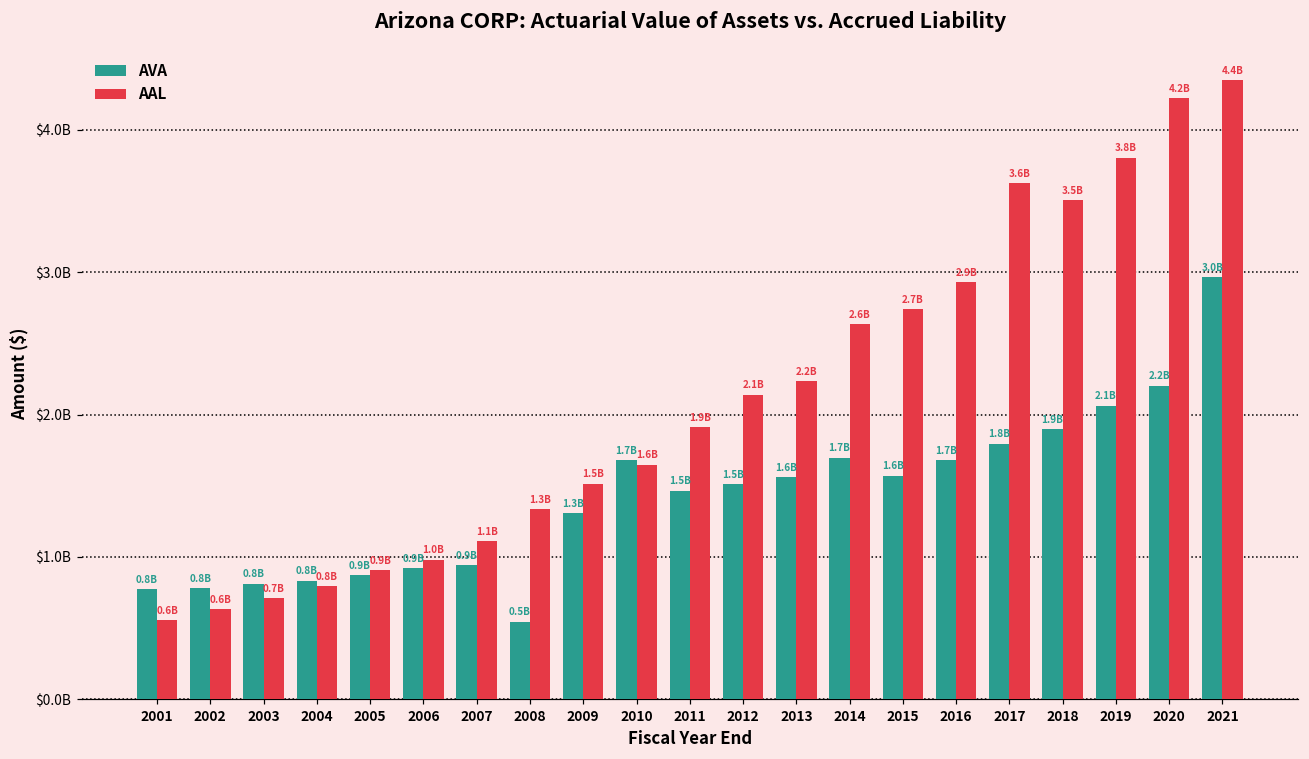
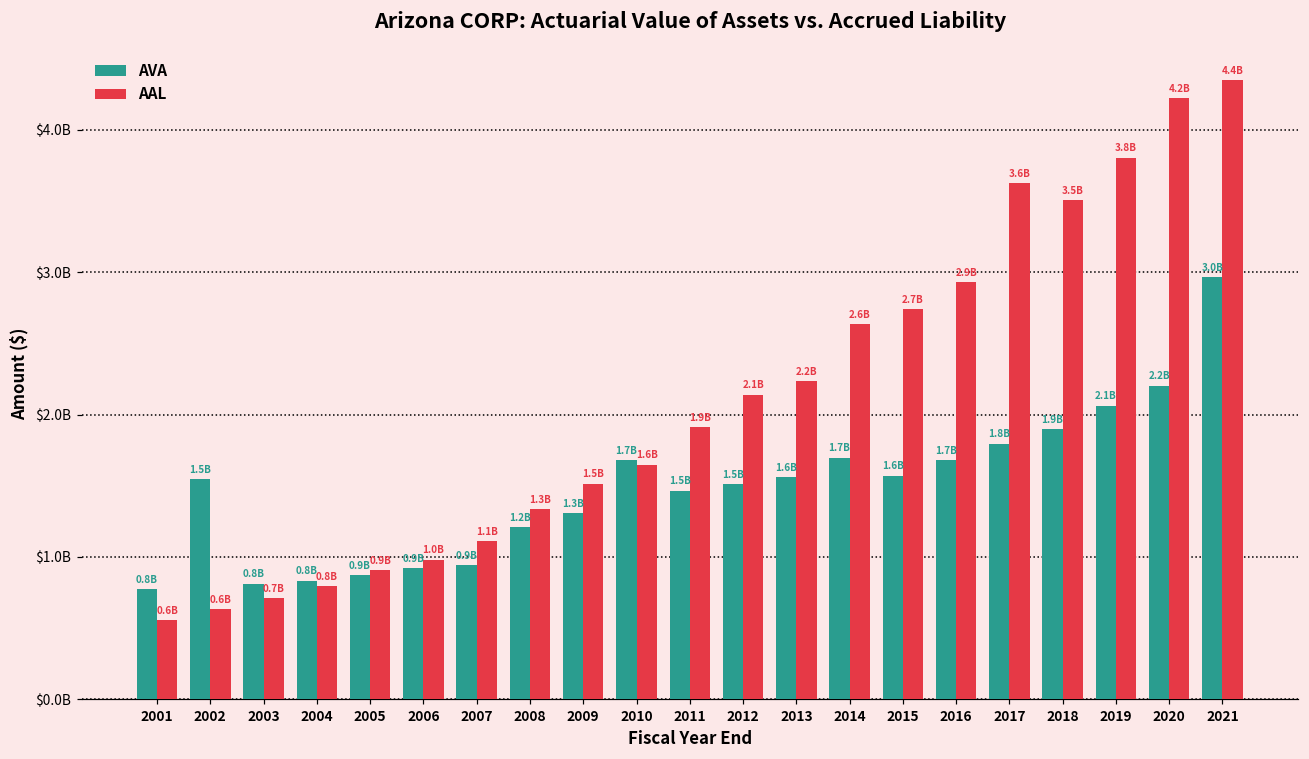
  {
    "AVA": {
      "2001": "0.8B",
-     "2002": "0.8B",
+     "2002": "1.5B",
      "2003": "0.8B",
      "2004": "0.8B",
      "2005": "0.9B",
      "2006": "0.9B",
      "2007": "0.9B",
-     "2008": "0.5B",
+     "2008": "1.2B",
      "2009": "1.3B",
      "2010": "1.7B",
      "2011": "1.5B",
      "2012": "1.5B",
      "2013": "1.6B",
      "2014": "1.7B",
      "2015": "1.6B",
      "2016": "1.7B",
      "2017": "1.8B",
      "2018": "1.9B",
      "2019": "2.1B",
      "2020": "2.2B",
      "2021": "3.0B"
    },
    "AAL": {
      "2001": "0.6B",
      "2002": "0.6B",
      "2003": "0.7B",
      "2004": "0.8B",
      "2005": "0.9B",
      "2006": "1.0B",
      "2007": "1.1B",
      "2008": "1.3B",
      "2009": "1.5B",
      "2010": "1.6B",
      "2011": "1.9B",
      "2012": "2.1B",
      "2013": "2.2B",
      "2014": "2.6B",
      "2015": "2.7B",
      "2016": "2.9B",
      "2017": "3.6B",
      "2018": "3.5B",
      "2019": "3.8B",
      "2020": "4.2B",
      "2021": "4.4B"
    }
  }
